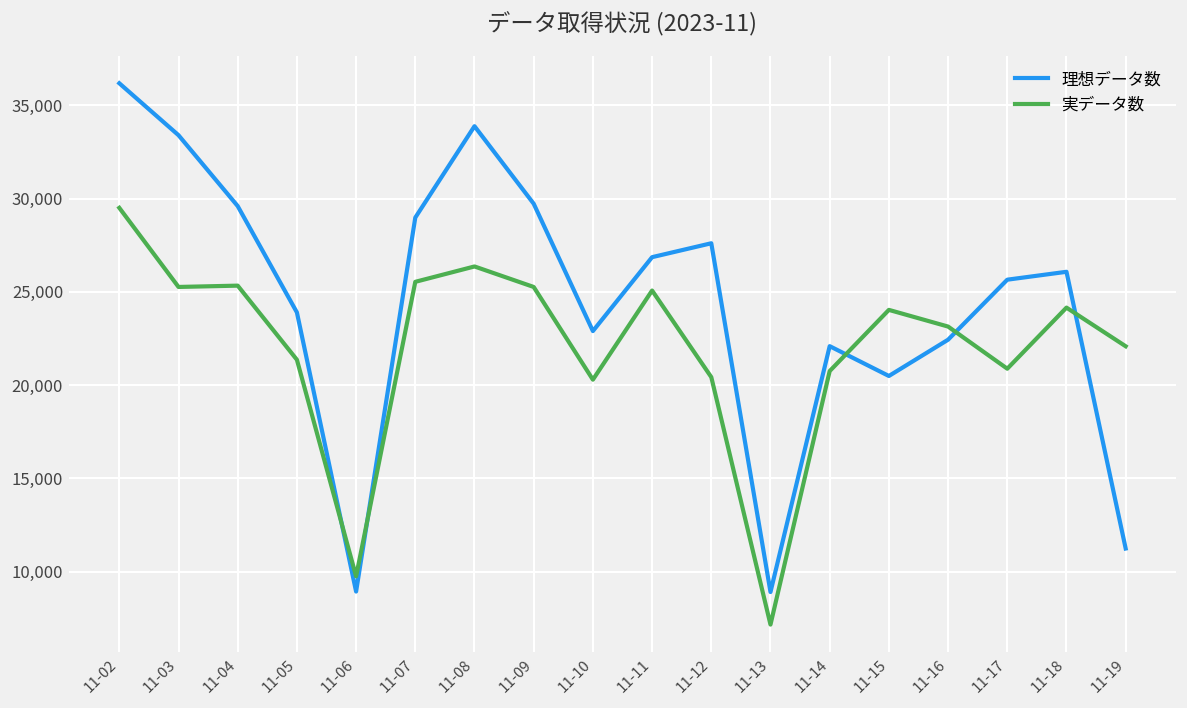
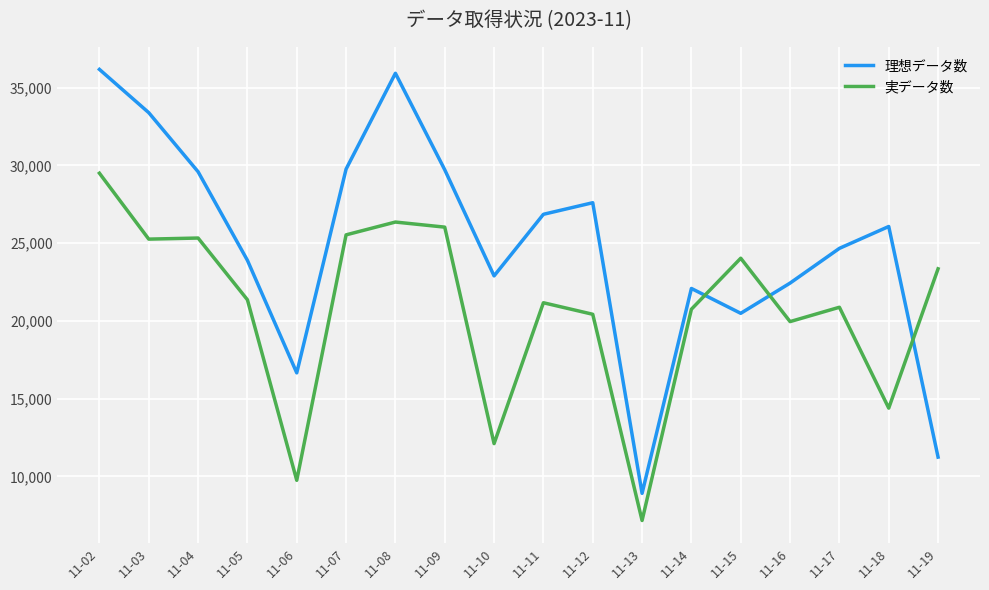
  {
    "理想データ数": {
      "11-02": "36,200",
      "11-03": "33,400",
      "11-04": "29,600",
      "11-05": "23,900",
-     "11-06": "8,900",
-     "11-07": "29,000",
-     "11-08": "33,900",
+     "11-06": "16,700",
+     "11-07": "29,800",
+     "11-08": "35,900",
      "11-09": "29,700",
      "11-10": "22,900",
      "11-11": "26,900",
      "11-12": "27,600",
      "11-13": "8,900",
      "11-14": "22,100",
      "11-15": "20,500",
      "11-16": "22,400",
-     "11-17": "25,700",
+     "11-17": "24,700",
      "11-18": "26,100",
      "11-19": "11,200"
    },
    "実データ数": {
      "11-02": "29,500",
      "11-03": "25,300",
      "11-04": "25,300",
      "11-05": "21,400",
      "11-06": "9,800",
      "11-07": "25,500",
      "11-08": "26,400",
-     "11-09": "25,300",
-     "11-10": "20,300",
-     "11-11": "25,100",
+     "11-09": "26,000",
+     "11-10": "12,100",
+     "11-11": "21,200",
      "11-12": "20,400",
      "11-13": "7,200",
      "11-14": "20,800",
      "11-15": "24,000",
-     "11-16": "23,100",
+     "11-16": "20,000",
      "11-17": "20,900",
-     "11-18": "24,200",
-     "11-19": "22,100"
+     "11-18": "14,400",
+     "11-19": "23,400"
    }
  }
